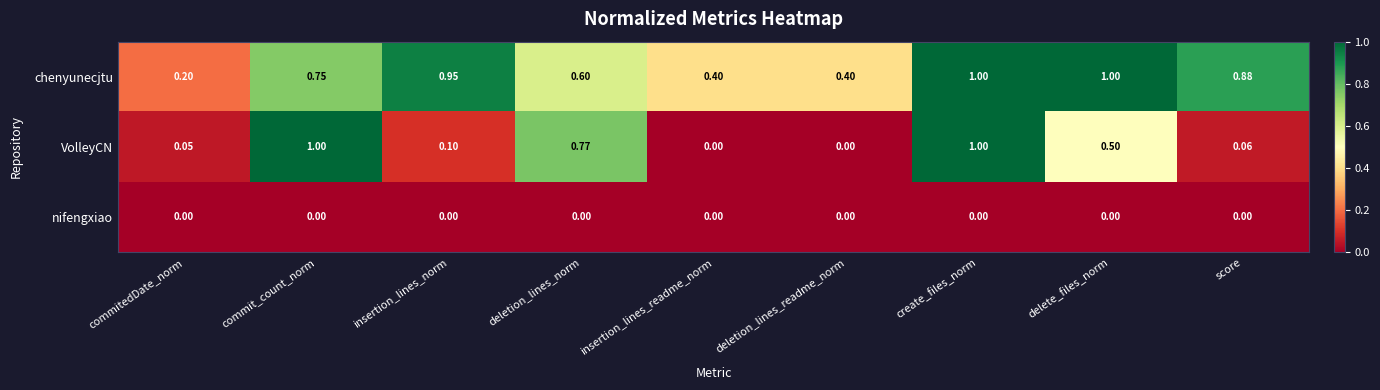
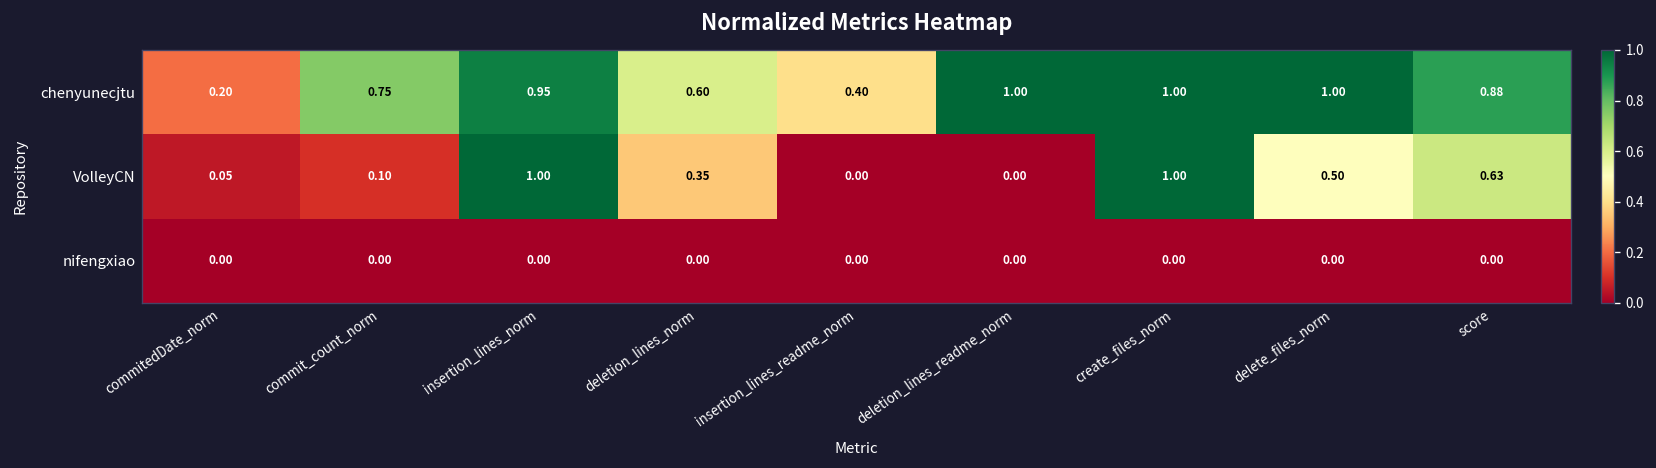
  {
    "chenyunecjtu": {
      "commitedDate_norm": 0.20,
      "commit_count_norm": 0.75,
      "insertion_lines_norm": 0.95,
      "deletion_lines_norm": 0.60,
      "insertion_lines_readme_norm": 0.40,
-     "deletion_lines_readme_norm": 0.40,
+     "deletion_lines_readme_norm": 1.00,
      "create_files_norm": 1.00,
      "delete_files_norm": 1.00,
      "score": 0.88
    },
    "VolleyCN": {
      "commitedDate_norm": 0.05,
-     "commit_count_norm": 1.00,
-     "insertion_lines_norm": 0.10,
-     "deletion_lines_norm": 0.77,
+     "commit_count_norm": 0.10,
+     "insertion_lines_norm": 1.00,
+     "deletion_lines_norm": 0.35,
      "insertion_lines_readme_norm": 0.00,
      "deletion_lines_readme_norm": 0.00,
      "create_files_norm": 1.00,
      "delete_files_norm": 0.50,
-     "score": 0.06
+     "score": 0.63
    },
    "nifengxiao": {
      "commitedDate_norm": 0.00,
      "commit_count_norm": 0.00,
      "insertion_lines_norm": 0.00,
      "deletion_lines_norm": 0.00,
      "insertion_lines_readme_norm": 0.00,
      "deletion_lines_readme_norm": 0.00,
      "create_files_norm": 0.00,
      "delete_files_norm": 0.00,
      "score": 0.00
    }
  }
